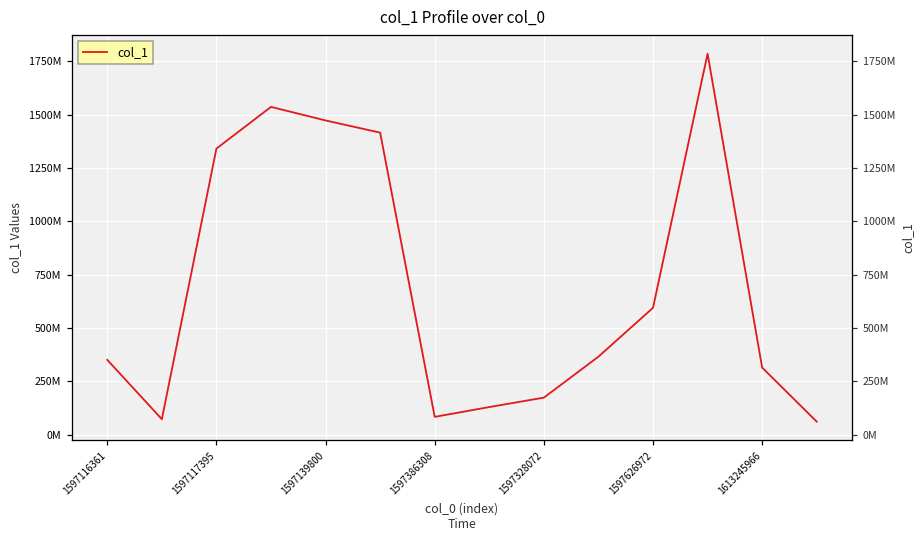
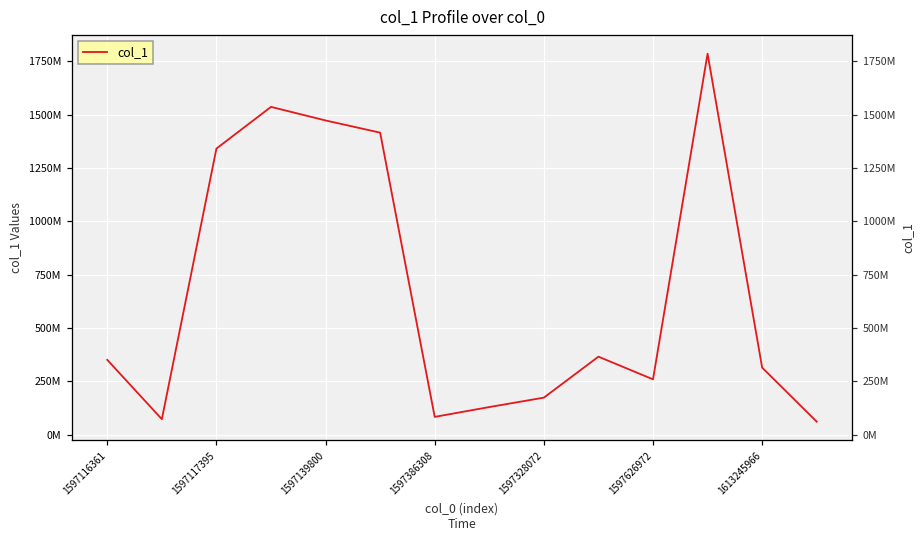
  {
    "1597116361": 350000000,
    "1597117395": 1340000000,
    "1597139800": 1470000000,
    "1597386308": 80000000,
    "1597328072": 170000000,
-   "1597626972": 590000000,
+   "1597626972": 260000000,
    "1613245966": 310000000
  }
